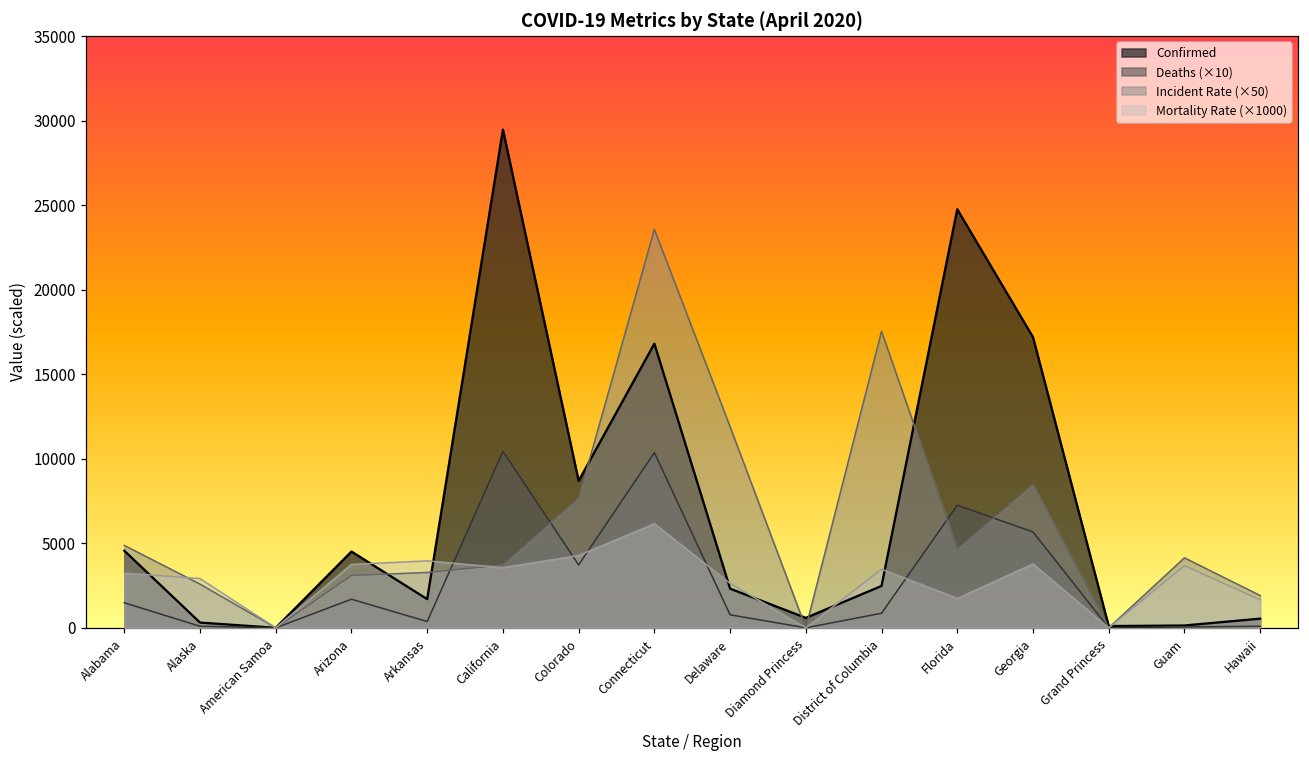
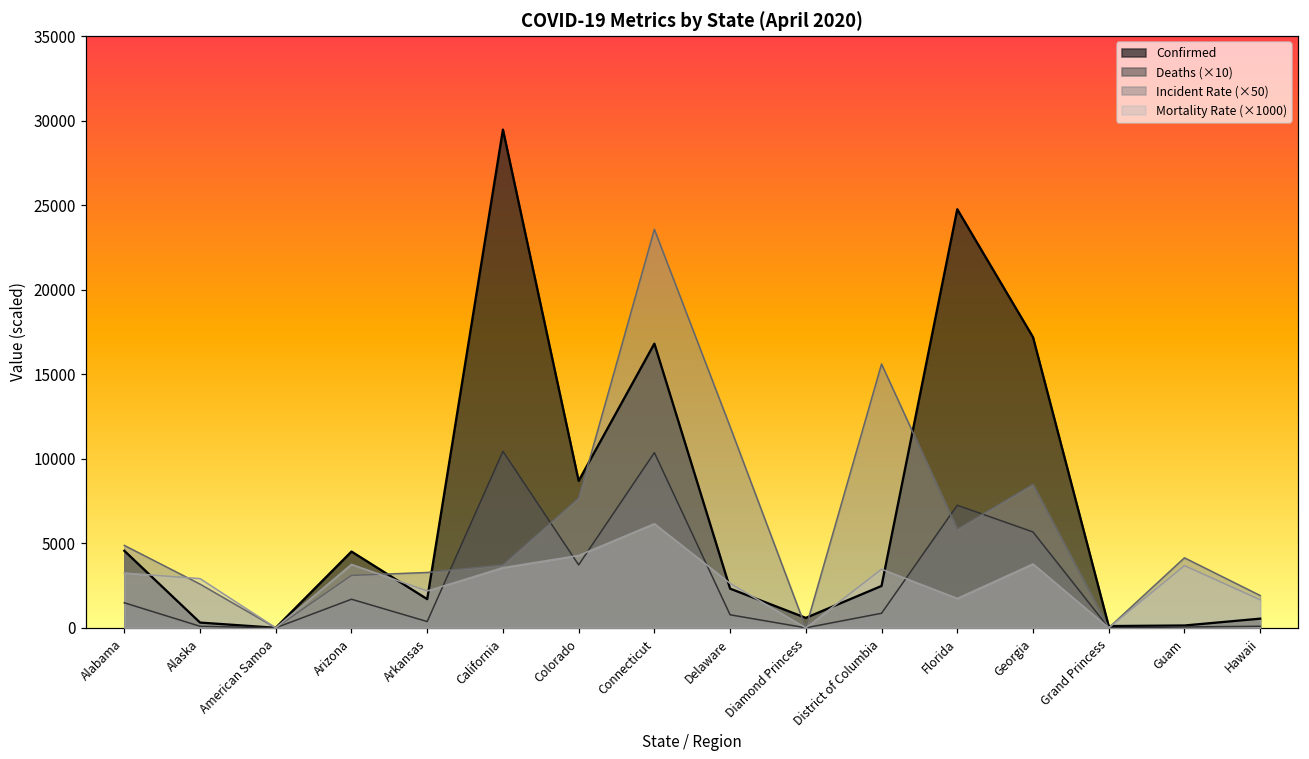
  {
    "Confirmed": {
      "Alabama": 4600,
      "Alaska": 300,
      "Arizona": 4500,
      "Arkansas": 1700,
      "California": 29500,
      "Colorado": 8700,
      "Connecticut": 16800,
      "Delaware": 2300,
      "Diamond Princess": 600,
      "District of Columbia": 2500,
      "Florida": 24800,
      "Georgia": 17200,
      "Hawaii": 500
    },
    "Deaths (×10)": {
      "Alabama": 1500,
      "Alaska": 100,
      "Arizona": 1700,
      "Arkansas": 400,
      "California": 10400,
      "Colorado": 3700,
      "Connecticut": 10400,
      "Delaware": 800,
      "District of Columbia": 900,
      "Florida": 7300,
      "Georgia": 5700,
      "Hawaii": 100
    },
    "Incident Rate (×50)": {
      "Alabama": 4900,
      "Alaska": 2600,
      "Arizona": 3100,
      "Arkansas": 3300,
      "Colorado": 7700,
      "Connecticut": 23600,
      "Delaware": 11900,
-     "District of Columbia": 17500,
-     "Florida": 4600,
+     "District of Columbia": 15600,
+     "Florida": 5800,
      "Georgia": 8500,
      "Guam": 4100,
      "Hawaii": 1900
    },
    "Mortality Rate (×1000)": {
      "Alabama": 3200,
      "Alaska": 2900,
      "Arizona": 3800,
-     "Arkansas": 4000,
+     "Arkansas": 2200,
      "Colorado": 4300,
      "Connecticut": 6200,
      "Delaware": 2600,
      "District of Columbia": 3500,
      "Florida": 1700,
      "Georgia": 3800,
      "Guam": 3700,
      "Hawaii": 1700
    }
  }
